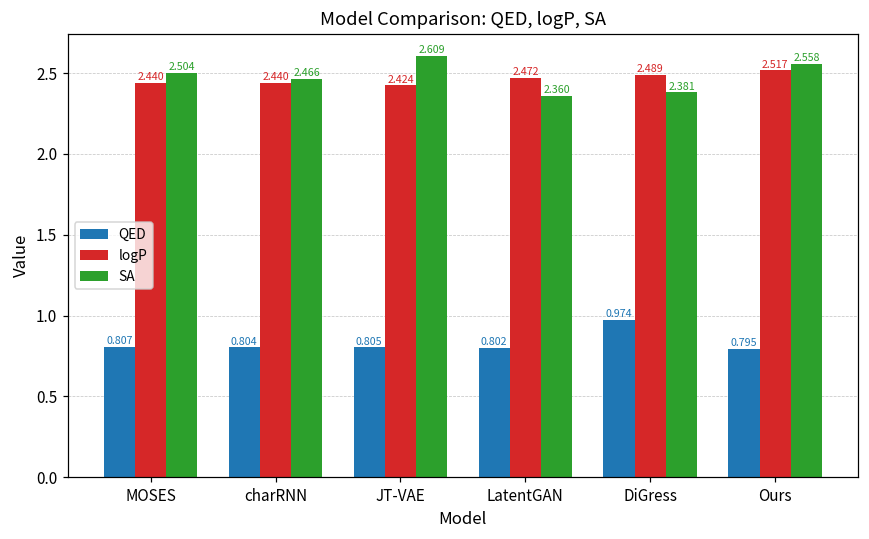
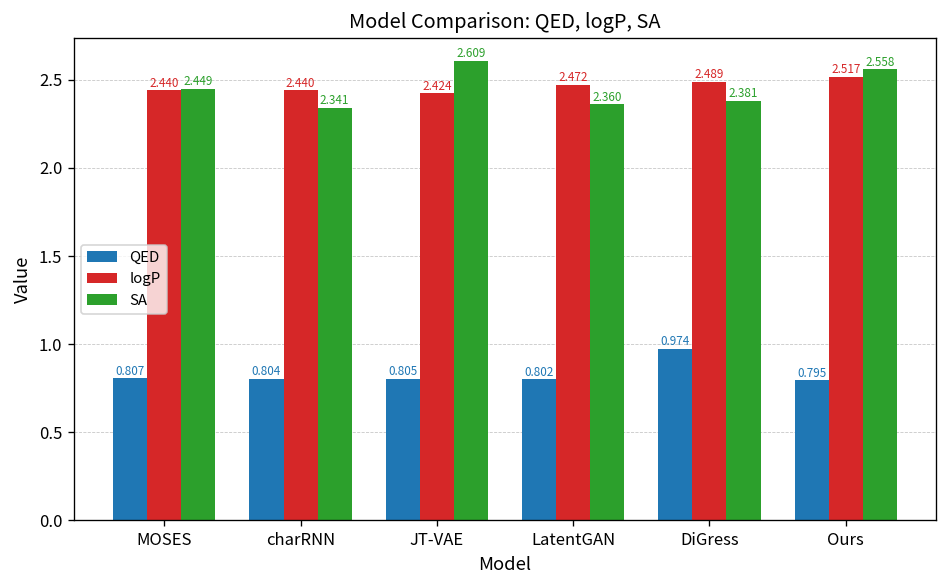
  {
    "QED": {
      "MOSES": 0.807,
      "charRNN": 0.804,
      "JT-VAE": 0.805,
      "LatentGAN": 0.802,
      "DiGress": 0.974,
      "Ours": 0.795
    },
    "logP": {
      "MOSES": 2.440,
      "charRNN": 2.440,
      "JT-VAE": 2.424,
      "LatentGAN": 2.472,
      "DiGress": 2.489,
      "Ours": 2.517
    },
    "SA": {
-     "MOSES": 2.504,
-     "charRNN": 2.466,
+     "MOSES": 2.449,
+     "charRNN": 2.341,
      "JT-VAE": 2.609,
      "LatentGAN": 2.360,
      "DiGress": 2.381,
      "Ours": 2.558
    }
  }
